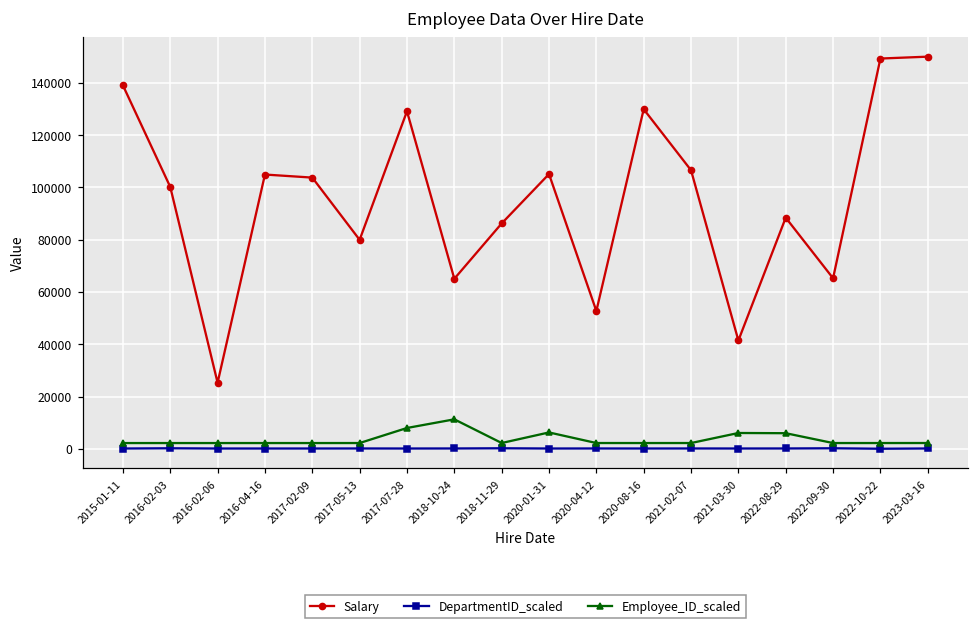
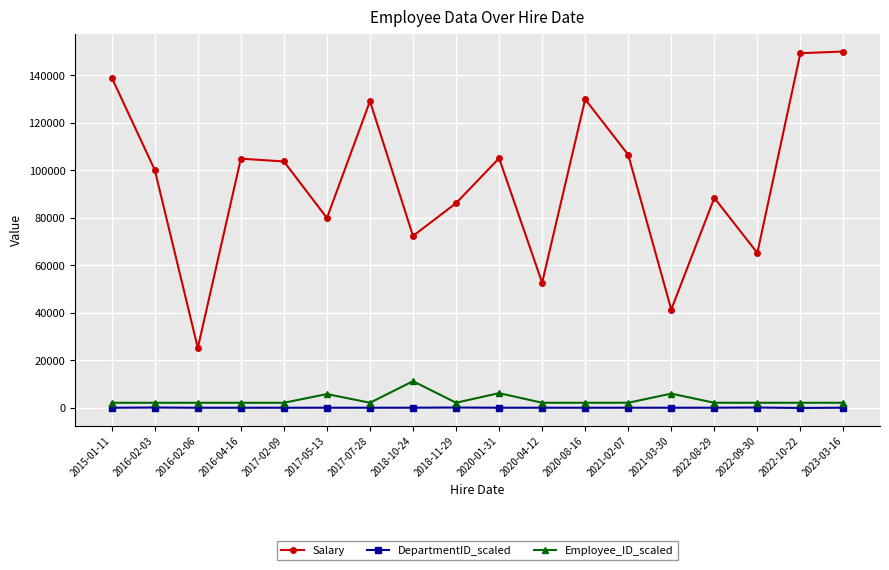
  {
    "Salary": {
      "2015-01-11": 139000,
      "2016-02-03": 100000,
      "2016-02-06": 25000,
      "2016-04-16": 105000,
      "2017-02-09": 104000,
      "2017-05-13": 80000,
      "2017-07-28": 129000,
-     "2018-10-24": 65000,
+     "2018-10-24": 72000,
      "2018-11-29": 86000,
      "2020-01-31": 105000,
      "2020-04-12": 53000,
      "2020-08-16": 130000,
      "2021-02-07": 107000,
      "2021-03-30": 41000,
      "2022-08-29": 88000,
      "2022-09-30": 65000,
      "2022-10-22": 149000,
      "2023-03-16": 150000
    },
    "DepartmentID_scaled": {
      "2015-01-11": 0,
      "2016-02-03": 0,
      "2016-02-06": 0,
      "2016-04-16": 0,
      "2017-02-09": 0,
      "2017-05-13": 0,
      "2017-07-28": 0,
      "2018-10-24": 0,
      "2018-11-29": 0,
      "2020-01-31": 0,
      "2020-04-12": 0,
      "2020-08-16": 0,
      "2021-02-07": 0,
      "2021-03-30": 0,
      "2022-08-29": 0,
      "2022-09-30": 0,
      "2022-10-22": 0,
      "2023-03-16": 0
    },
    "Employee_ID_scaled": {
      "2015-01-11": 2000,
      "2016-02-03": 2000,
      "2016-02-06": 2000,
      "2016-04-16": 2000,
      "2017-02-09": 2000,
-     "2017-05-13": 2000,
-     "2017-07-28": 8000,
+     "2017-05-13": 6000,
+     "2017-07-28": 2000,
      "2018-10-24": 11000,
      "2018-11-29": 2000,
      "2020-01-31": 6000,
      "2020-04-12": 2000,
      "2020-08-16": 2000,
      "2021-02-07": 2000,
      "2021-03-30": 6000,
-     "2022-08-29": 6000,
+     "2022-08-29": 2000,
      "2022-09-30": 2000,
      "2022-10-22": 2000,
      "2023-03-16": 2000
    }
  }
